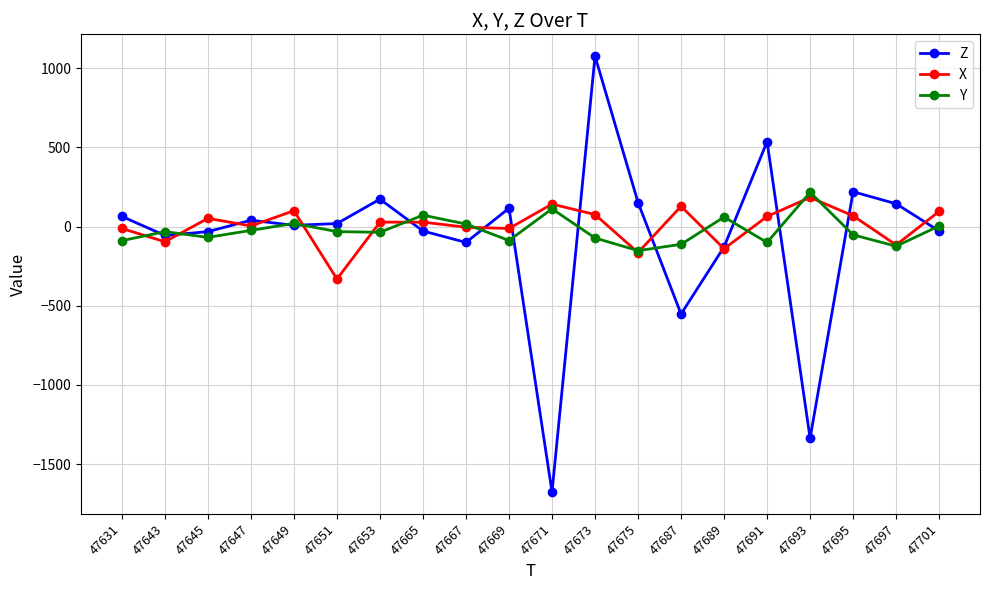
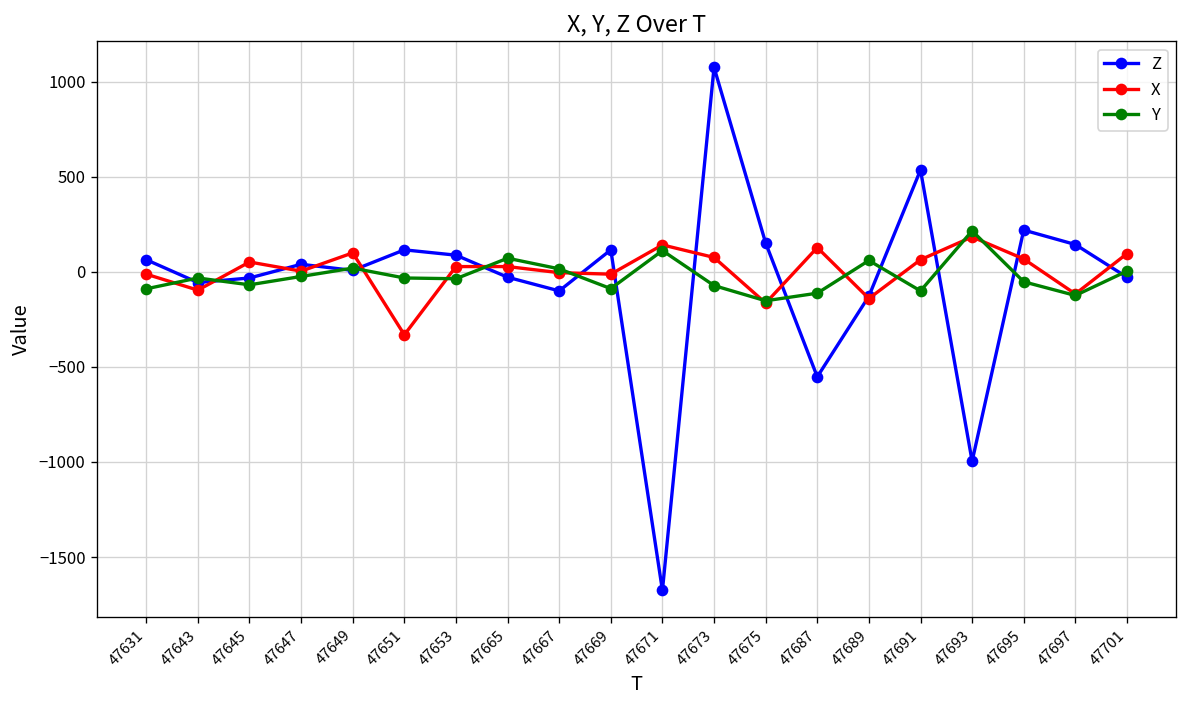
  {
    "Z": {
      "47631": 60,
      "47643": -60,
      "47645": -30,
      "47647": 40,
-     "47651": 20,
-     "47653": 170,
+     "47651": 120,
+     "47653": 90,
      "47665": -30,
      "47667": -100,
      "47669": 120,
      "47671": -1680,
      "47673": 1080,
      "47675": 150,
      "47687": -550,
      "47691": 540,
-     "47693": -1340,
+     "47693": -1000,
      "47695": 220,
      "47697": 140,
      "47701": -30
    },
    "X": {
      "47631": -10,
      "47643": -100,
      "47645": 50,
      "47647": 0,
      "47649": 100,
      "47651": -330,
      "47653": 30,
      "47665": 30,
      "47667": 0,
      "47669": -10,
      "47671": 140,
      "47673": 80,
      "47687": 130,
      "47691": 60,
      "47693": 180,
      "47695": 70,
      "47701": 100
    },
    "Y": {
      "47631": -90,
      "47643": -30,
      "47645": -70,
      "47647": -20,
      "47651": -30,
      "47653": -40,
      "47665": 70,
      "47667": 20,
      "47669": -90,
      "47671": 110,
      "47673": -70,
      "47687": -110,
      "47689": 60,
      "47691": -100,
      "47693": 220,
      "47695": -50,
      "47701": 0
    }
  }
